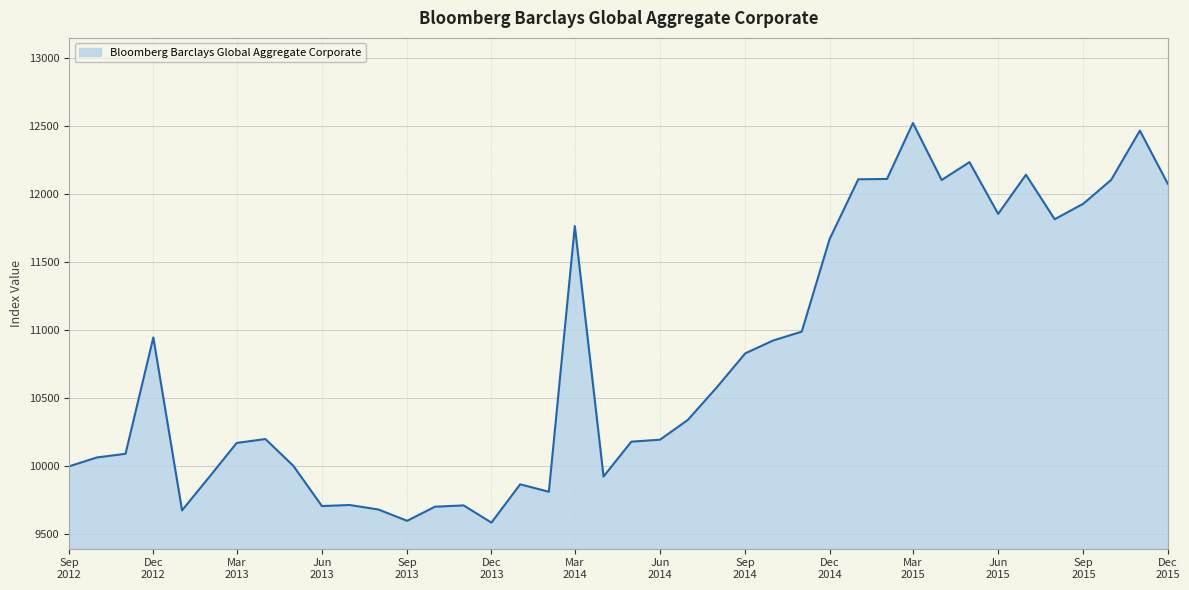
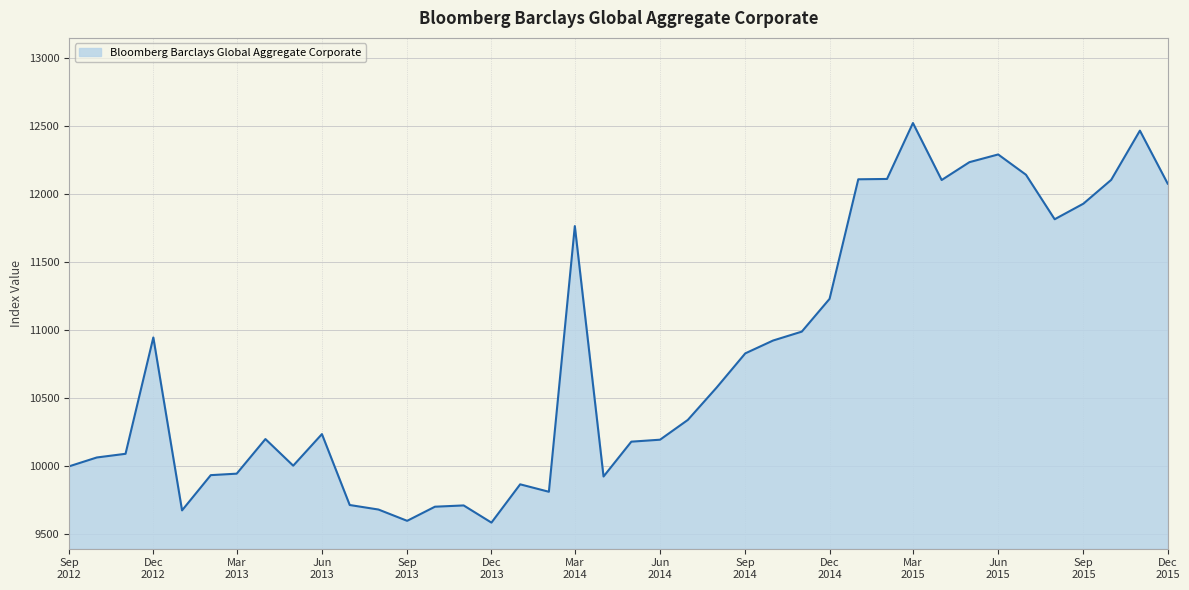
  {
    "Sep 2012": 10000,
    "Dec 2012": 10950,
-   "Mar 2013": 10170,
-   "Jun 2013": 9710,
+   "Mar 2013": 9950,
+   "Jun 2013": 10240,
    "Sep 2013": 9600,
    "Dec 2013": 9590,
    "Mar 2014": 11770,
    "Jun 2014": 10200,
    "Sep 2014": 10830,
-   "Dec 2014": 11670,
+   "Dec 2014": 11230,
    "Mar 2015": 12530,
-   "Jun 2015": 11860,
+   "Jun 2015": 12290,
    "Sep 2015": 11930,
    "Dec 2015": 12080
  }
